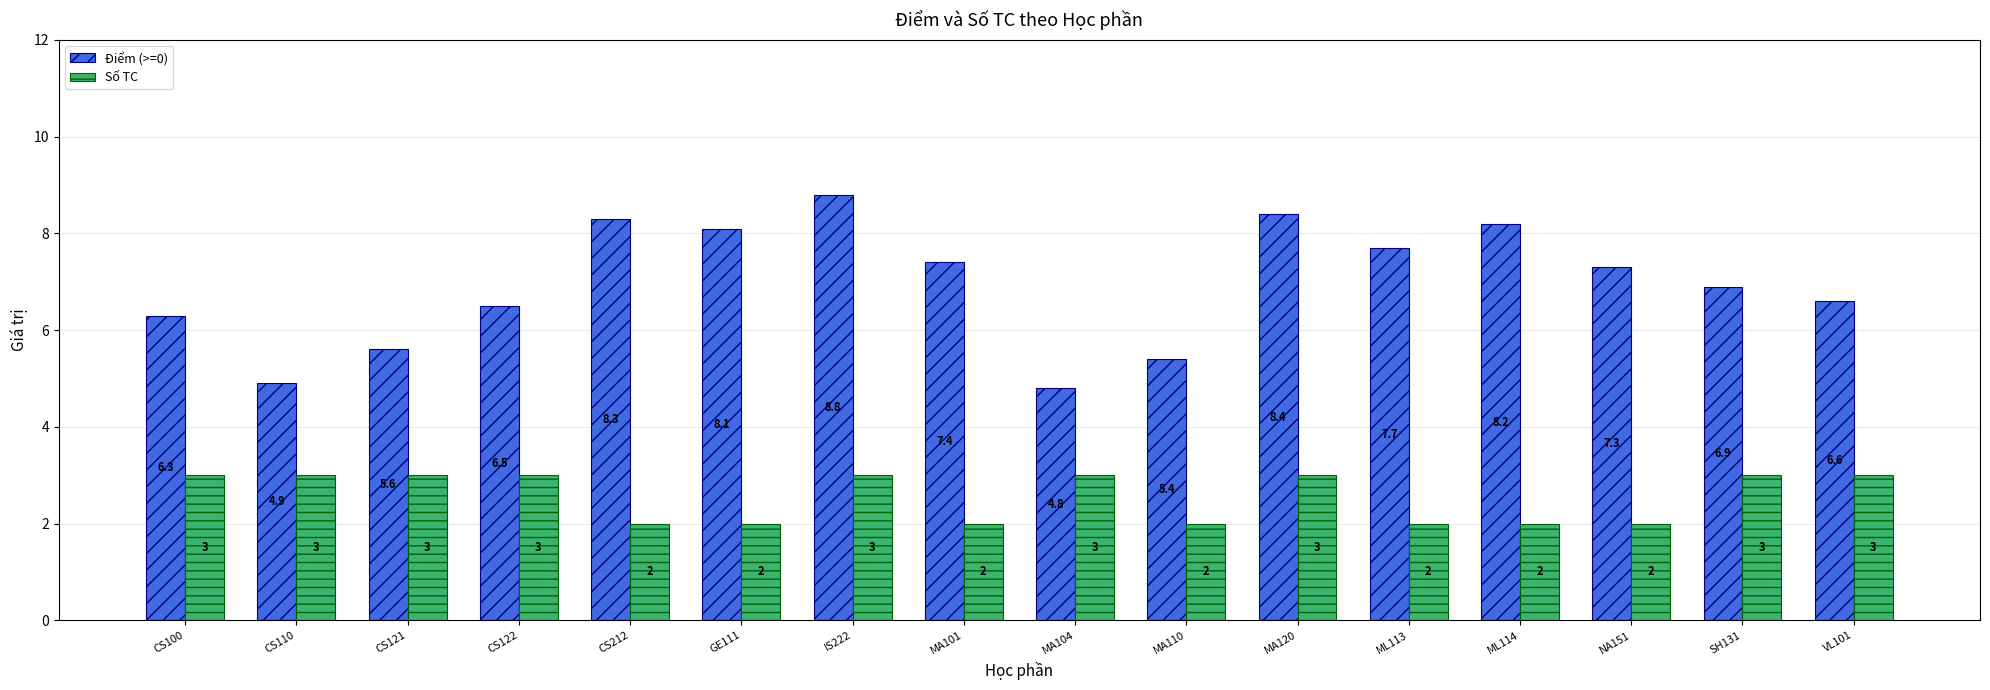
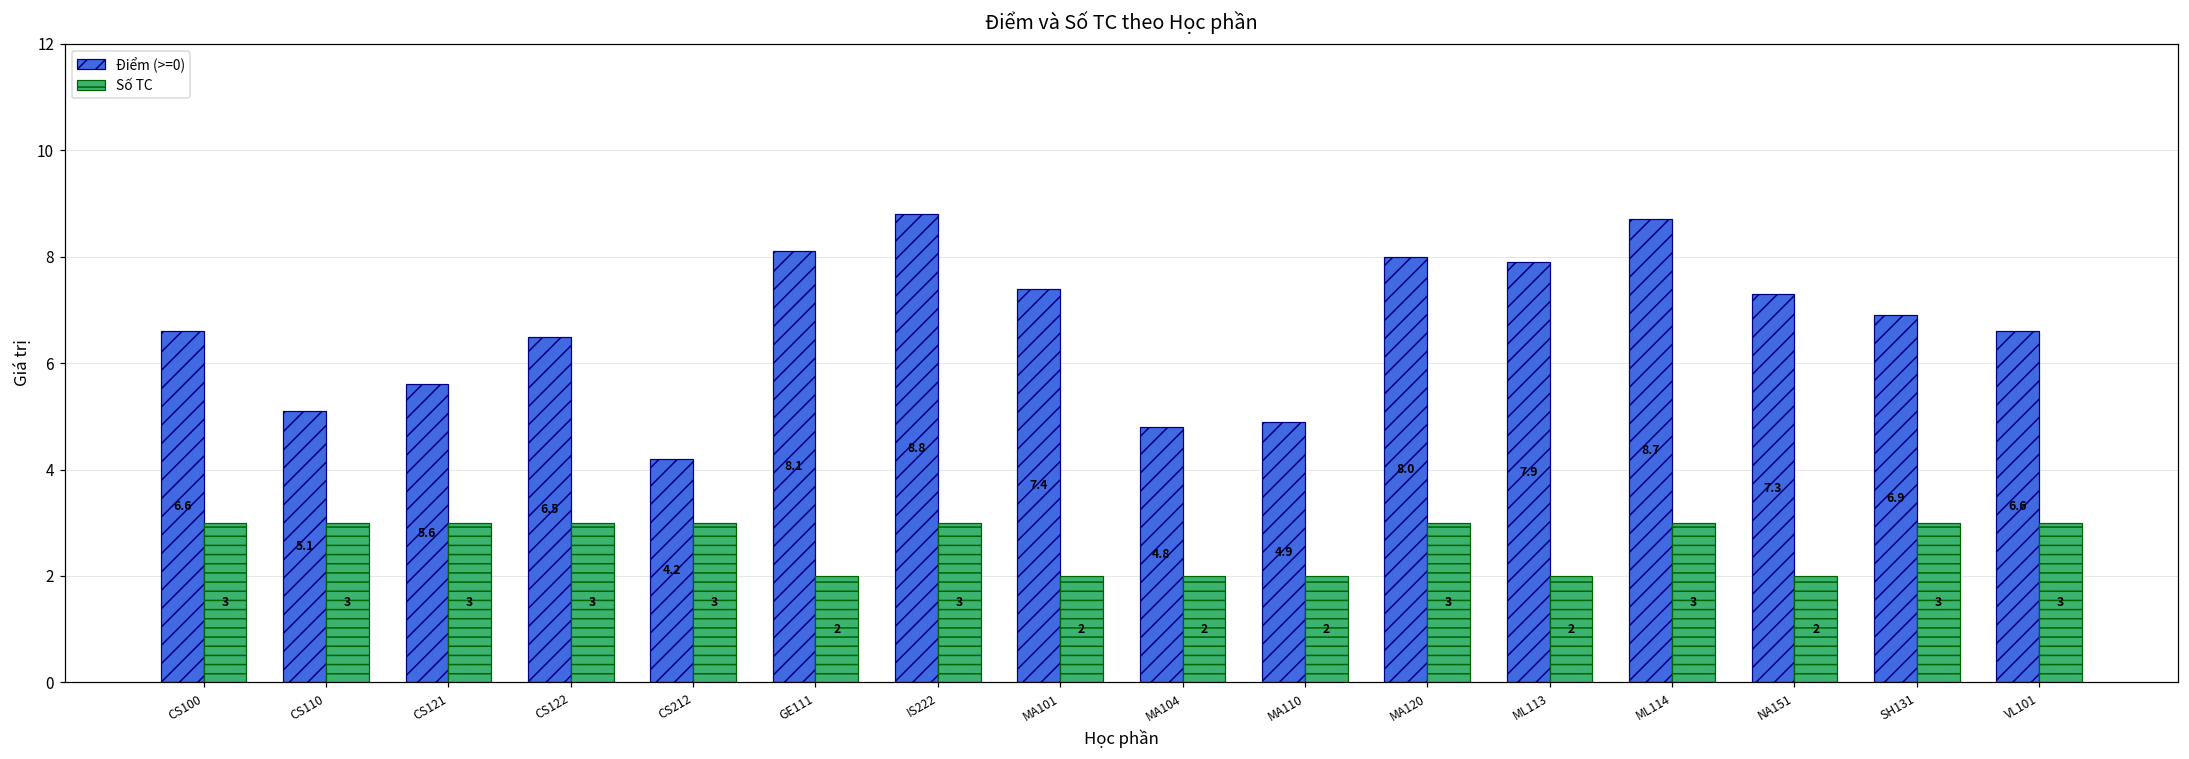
  {
    "Điểm (>=0)": {
-     "CS100": 6.3,
-     "CS110": 4.9,
+     "CS100": 6.6,
+     "CS110": 5.1,
      "CS121": 5.6,
      "CS122": 6.5,
-     "CS212": 8.3,
+     "CS212": 4.2,
      "GE111": 8.1,
      "IS222": 8.8,
      "MA101": 7.4,
      "MA104": 4.8,
-     "MA110": 5.4,
-     "MA120": 8.4,
-     "ML113": 7.7,
-     "ML114": 8.2,
+     "MA110": 4.9,
+     "MA120": 8.0,
+     "ML113": 7.9,
+     "ML114": 8.7,
      "NA151": 7.3,
      "SH131": 6.9,
      "VL101": 6.6
    },
    "Số TC": {
      "CS100": 3,
      "CS110": 3,
      "CS121": 3,
      "CS122": 3,
-     "CS212": 2,
+     "CS212": 3,
      "GE111": 2,
      "IS222": 3,
      "MA101": 2,
-     "MA104": 3,
+     "MA104": 2,
      "MA110": 2,
      "MA120": 3,
      "ML113": 2,
-     "ML114": 2,
+     "ML114": 3,
      "NA151": 2,
      "SH131": 3,
      "VL101": 3
    }
  }
